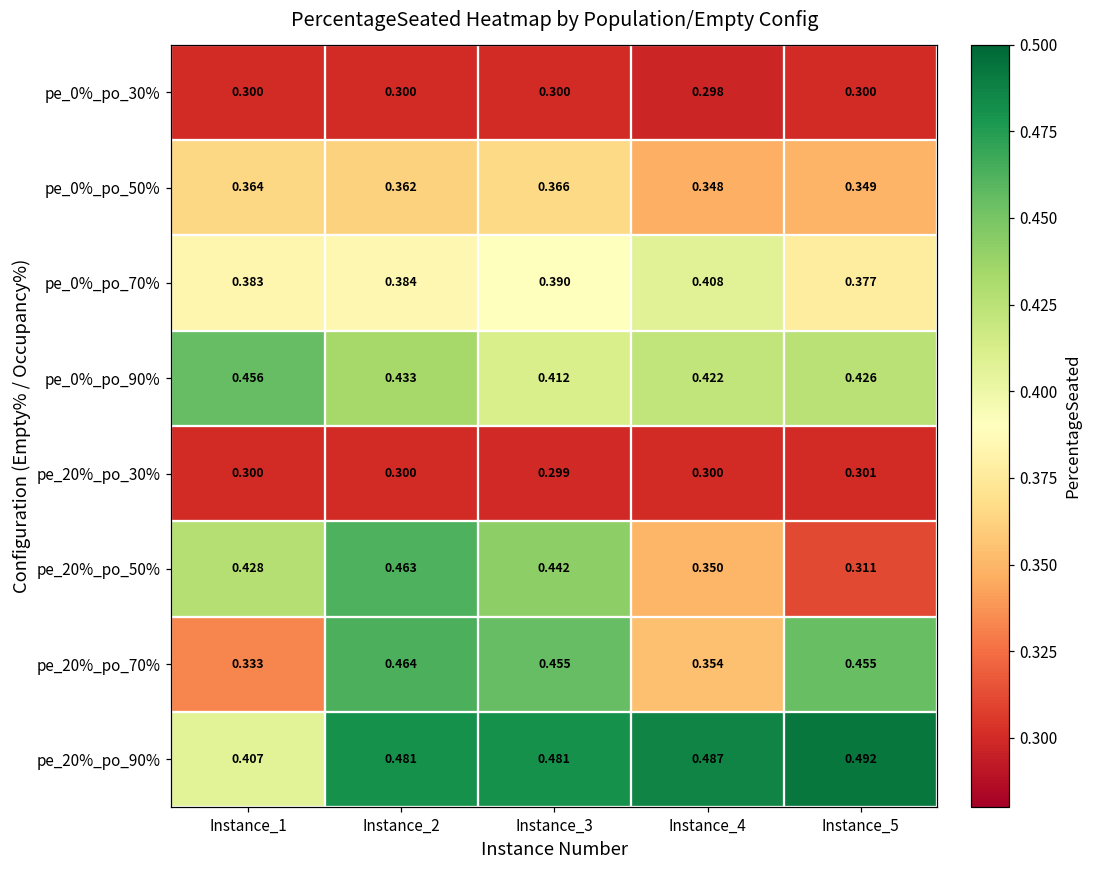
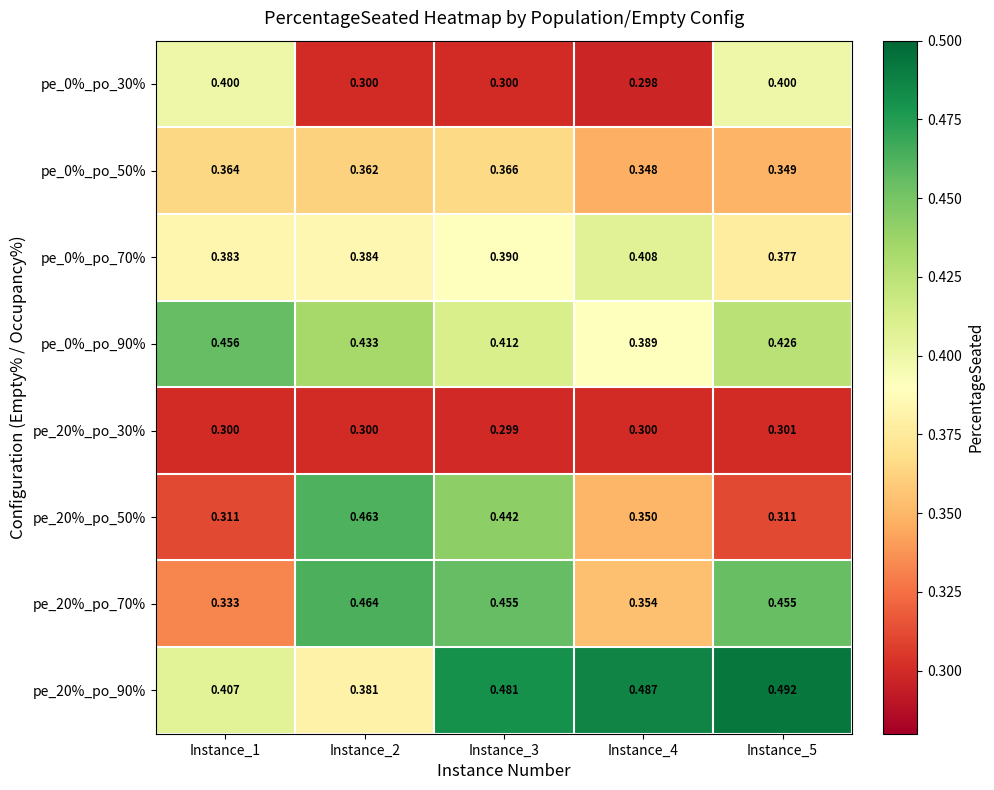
  {
    "pe_0%_po_30%": {
-     "Instance_1": 0.300,
+     "Instance_1": 0.400,
      "Instance_2": 0.300,
      "Instance_3": 0.300,
      "Instance_4": 0.298,
-     "Instance_5": 0.300
+     "Instance_5": 0.400
    },
    "pe_0%_po_50%": {
      "Instance_1": 0.364,
      "Instance_2": 0.362,
      "Instance_3": 0.366,
      "Instance_4": 0.348,
      "Instance_5": 0.349
    },
    "pe_0%_po_70%": {
      "Instance_1": 0.383,
      "Instance_2": 0.384,
      "Instance_3": 0.390,
      "Instance_4": 0.408,
      "Instance_5": 0.377
    },
    "pe_0%_po_90%": {
      "Instance_1": 0.456,
      "Instance_2": 0.433,
      "Instance_3": 0.412,
-     "Instance_4": 0.422,
+     "Instance_4": 0.389,
      "Instance_5": 0.426
    },
    "pe_20%_po_30%": {
      "Instance_1": 0.300,
      "Instance_2": 0.300,
      "Instance_3": 0.299,
      "Instance_4": 0.300,
      "Instance_5": 0.301
    },
    "pe_20%_po_50%": {
-     "Instance_1": 0.428,
+     "Instance_1": 0.311,
      "Instance_2": 0.463,
      "Instance_3": 0.442,
      "Instance_4": 0.350,
      "Instance_5": 0.311
    },
    "pe_20%_po_70%": {
      "Instance_1": 0.333,
      "Instance_2": 0.464,
      "Instance_3": 0.455,
      "Instance_4": 0.354,
      "Instance_5": 0.455
    },
    "pe_20%_po_90%": {
      "Instance_1": 0.407,
-     "Instance_2": 0.481,
+     "Instance_2": 0.381,
      "Instance_3": 0.481,
      "Instance_4": 0.487,
      "Instance_5": 0.492
    }
  }
